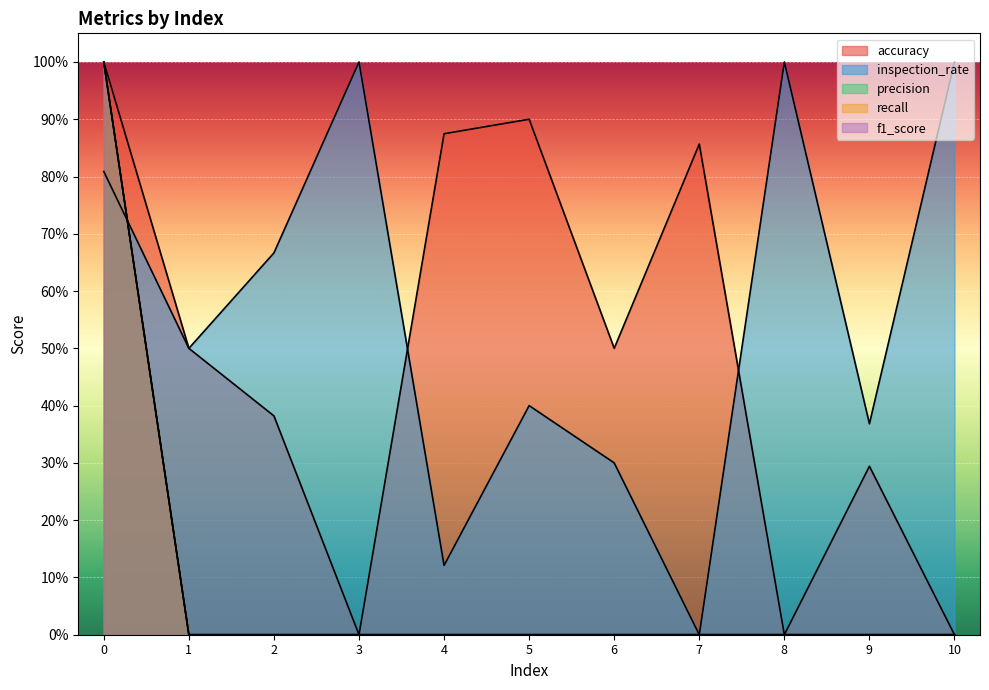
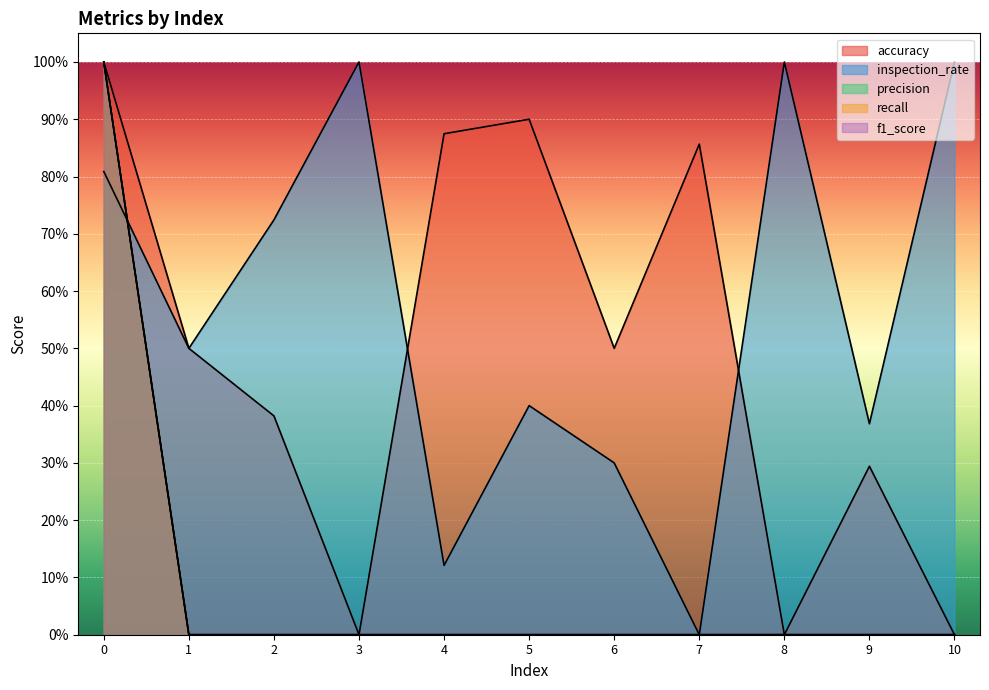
  {
    "accuracy": {
      "2": "38%",
      "4": "87%",
      "5": "90%",
      "6": "50%",
      "7": "86%",
      "9": "29%"
    },
    "inspection_rate": {
      "0": "81%",
-     "2": "67%",
+     "2": "72%",
      "3": "100%",
      "4": "12%",
      "5": "40%",
      "6": "30%",
      "8": "100%",
      "9": "37%"
    },
    "f1_score": {
      "1": "0%",
      "2": "0%",
      "4": "0%",
      "5": "0%",
      "6": "0%",
      "9": "0%"
    }
  }
